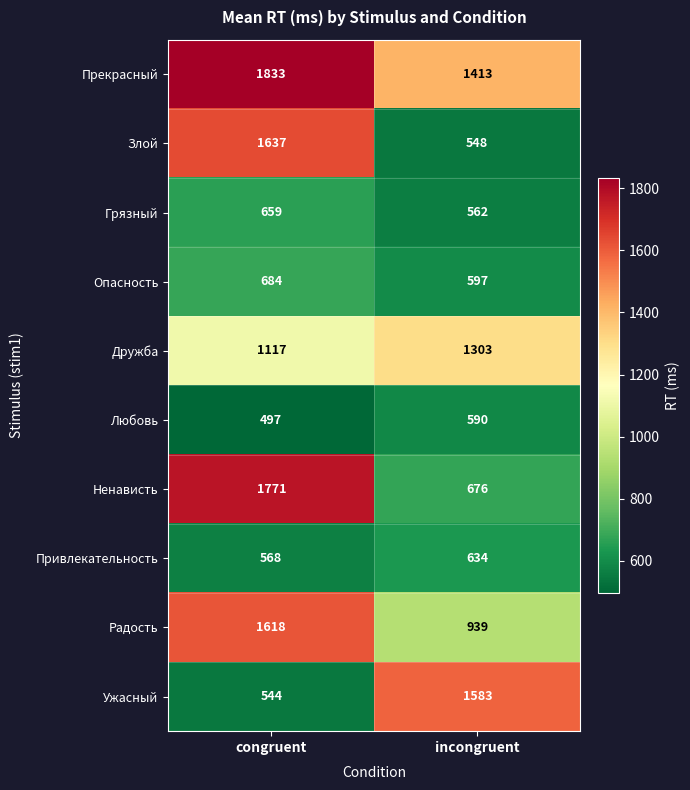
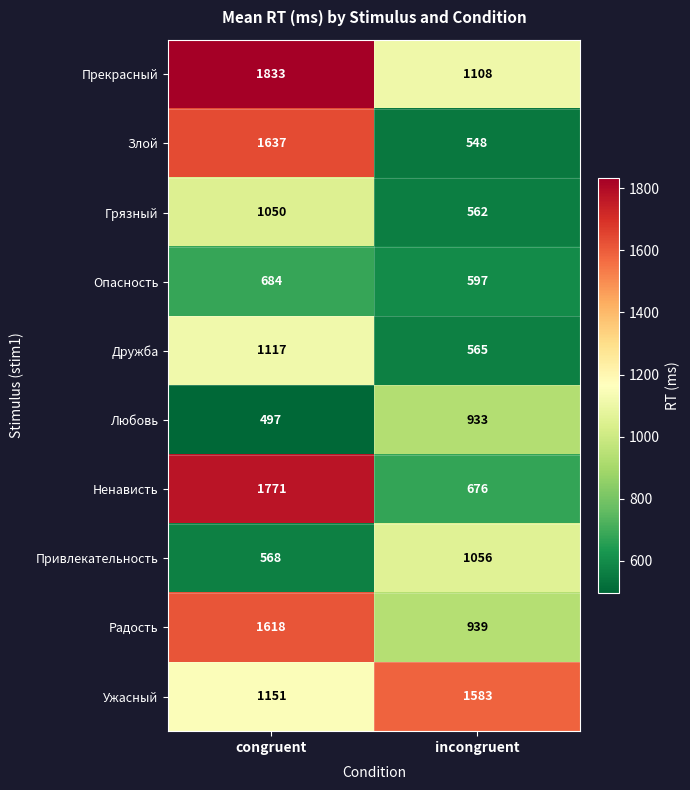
  {
    "Прекрасный": {
      "congruent": 1833,
-     "incongruent": 1413
+     "incongruent": 1108
    },
    "Злой": {
      "congruent": 1637,
      "incongruent": 548
    },
    "Грязный": {
-     "congruent": 659,
+     "congruent": 1050,
      "incongruent": 562
    },
    "Опасность": {
      "congruent": 684,
      "incongruent": 597
    },
    "Дружба": {
      "congruent": 1117,
-     "incongruent": 1303
+     "incongruent": 565
    },
    "Любовь": {
      "congruent": 497,
-     "incongruent": 590
+     "incongruent": 933
    },
    "Ненависть": {
      "congruent": 1771,
      "incongruent": 676
    },
    "Привлекательность": {
      "congruent": 568,
-     "incongruent": 634
+     "incongruent": 1056
    },
    "Радость": {
      "congruent": 1618,
      "incongruent": 939
    },
    "Ужасный": {
-     "congruent": 544,
+     "congruent": 1151,
      "incongruent": 1583
    }
  }
